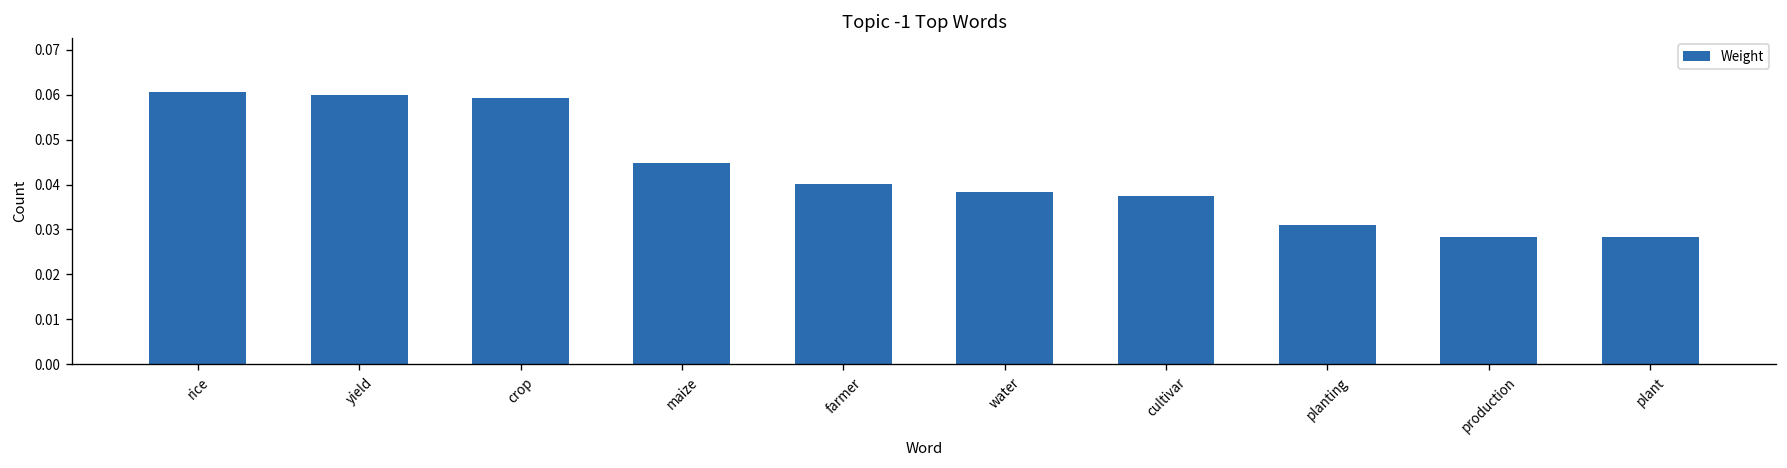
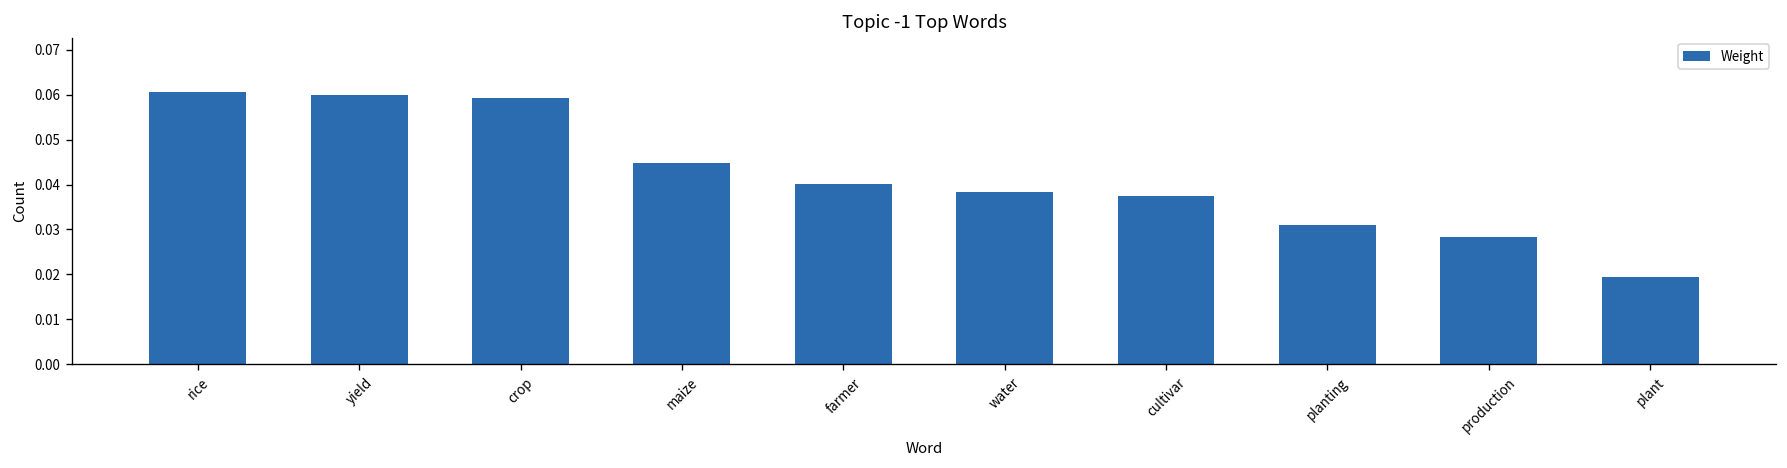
  {
    "rice": 0.061,
    "yield": 0.060,
    "crop": 0.059,
    "maize": 0.045,
    "farmer": 0.040,
    "water": 0.038,
    "cultivar": 0.037,
    "planting": 0.031,
    "production": 0.028,
-   "plant": 0.028
+   "plant": 0.019
  }
